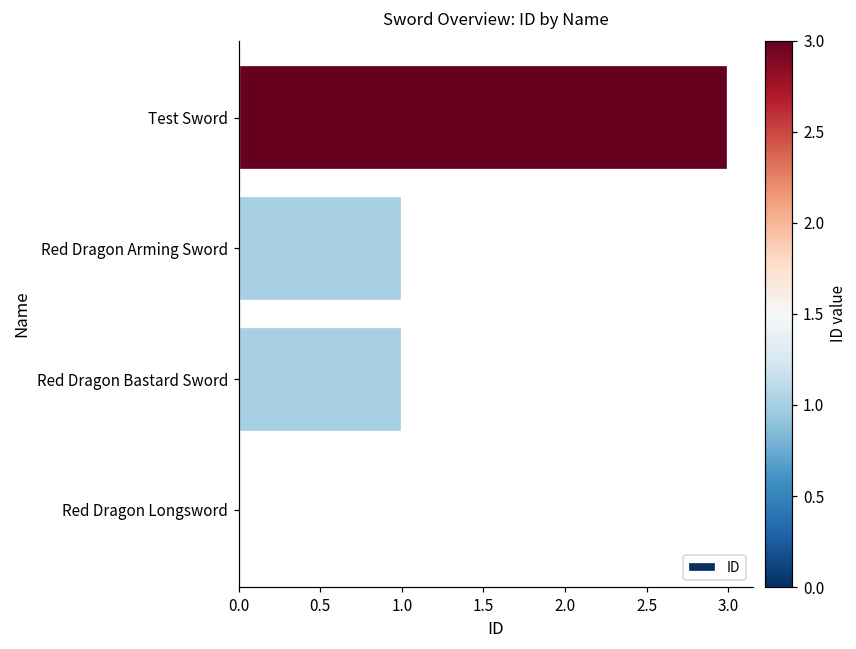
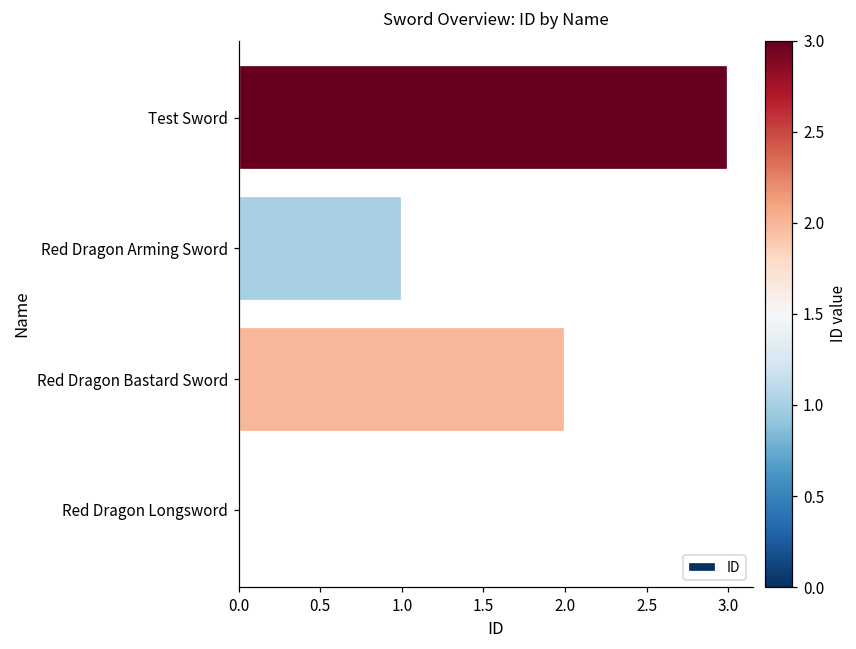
  {
    "Test Sword": 3,
    "Red Dragon Arming Sword": 1,
-   "Red Dragon Bastard Sword": 1,
+   "Red Dragon Bastard Sword": 2,
    "Red Dragon Longsword": 0
  }
